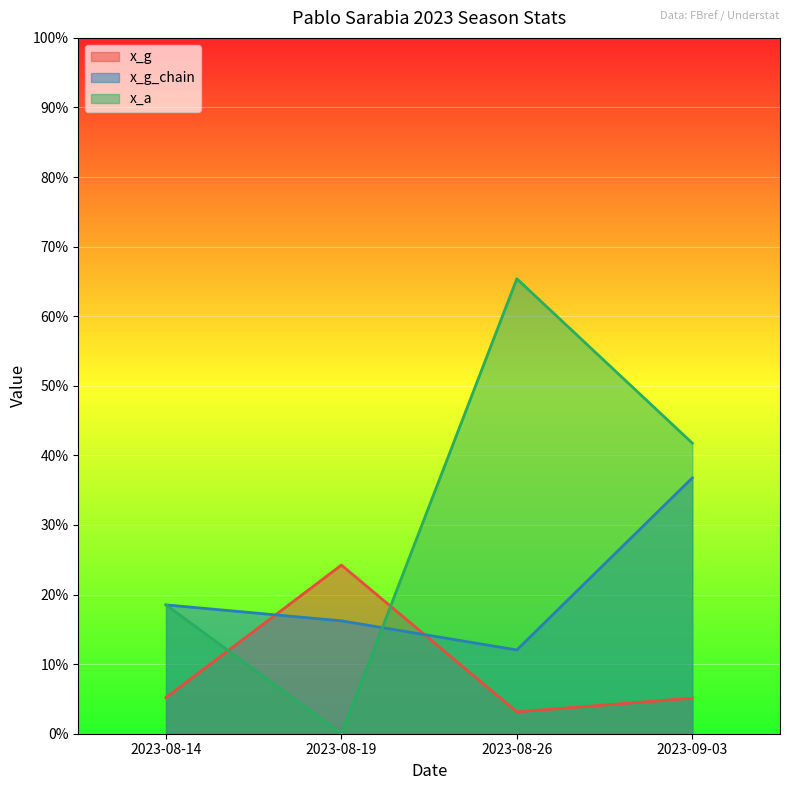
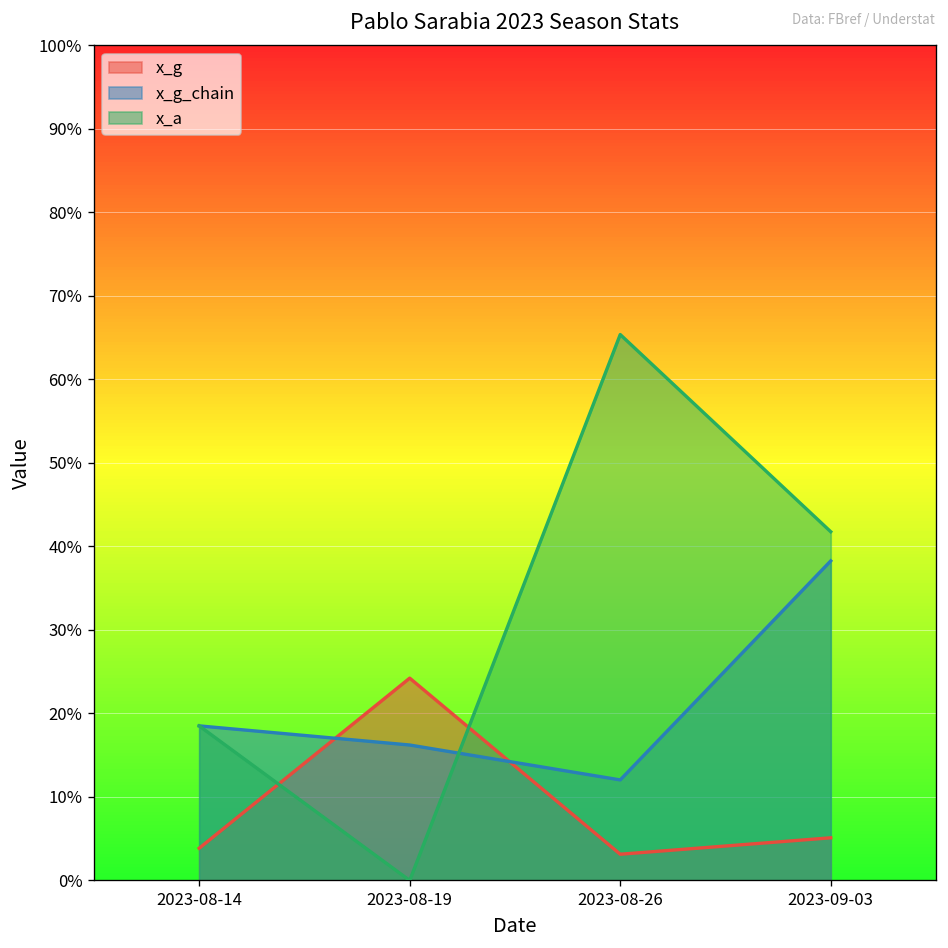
  {
    "x_g": {
-     "2023-08-14": "5%",
+     "2023-08-14": "4%",
      "2023-08-19": "24%",
      "2023-08-26": "3%",
      "2023-09-03": "5%"
    },
    "x_g_chain": {
      "2023-08-19": "16%",
      "2023-08-26": "12%",
-     "2023-09-03": "37%"
+     "2023-09-03": "38%"
    },
    "x_a": {
      "2023-08-19": "0%",
      "2023-08-26": "65%",
      "2023-09-03": "42%"
    }
  }
